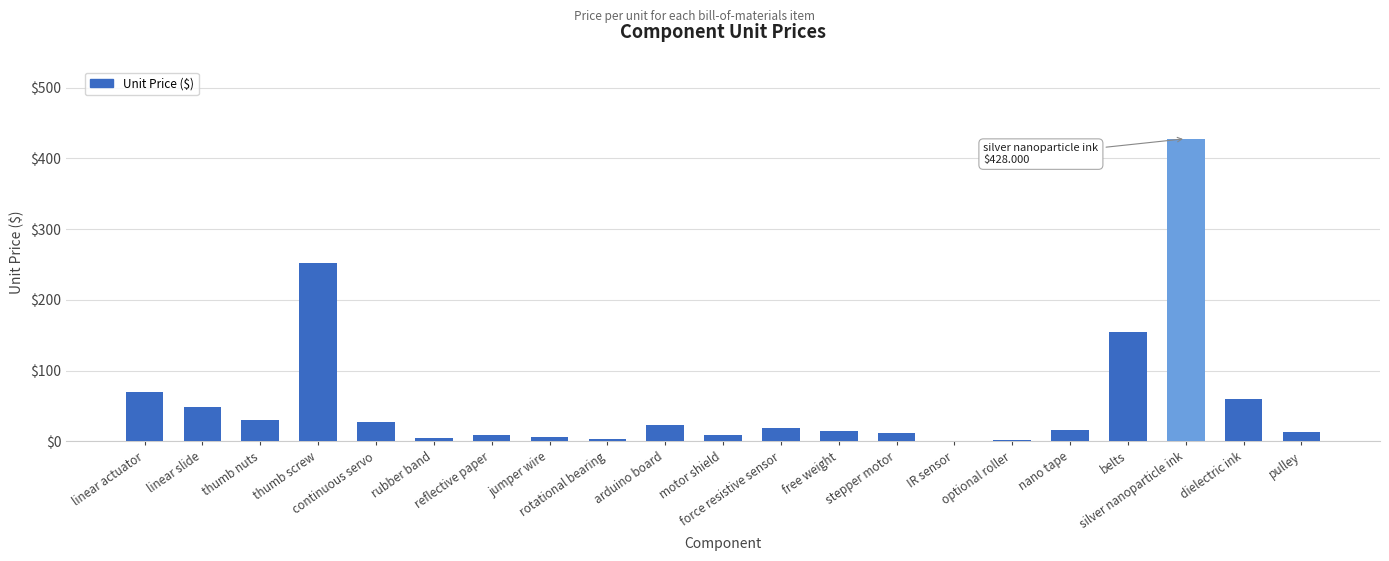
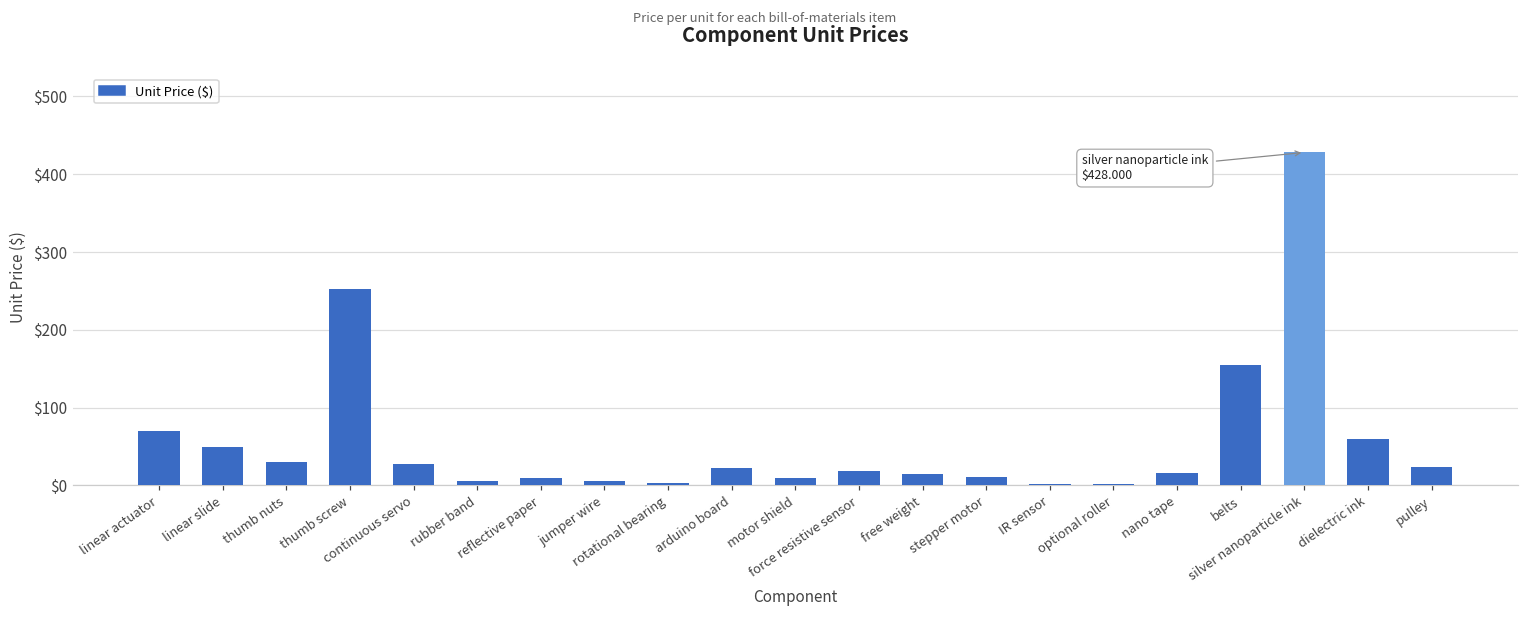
  {
    "linear actuator": "$70",
    "linear slide": "$50",
    "thumb nuts": "$30",
    "thumb screw": "$250",
    "continuous servo": "$30",
    "rubber band": "$10",
    "reflective paper": "$10",
    "jumper wire": "$10",
    "arduino board": "$20",
    "motor shield": "$10",
    "force resistive sensor": "$20",
    "free weight": "$20",
    "stepper motor": "$10",
    "nano tape": "$20",
    "belts": "$150",
    "dielectric ink": "$60",
-   "pulley": "$10"
+   "pulley": "$20"
  }
